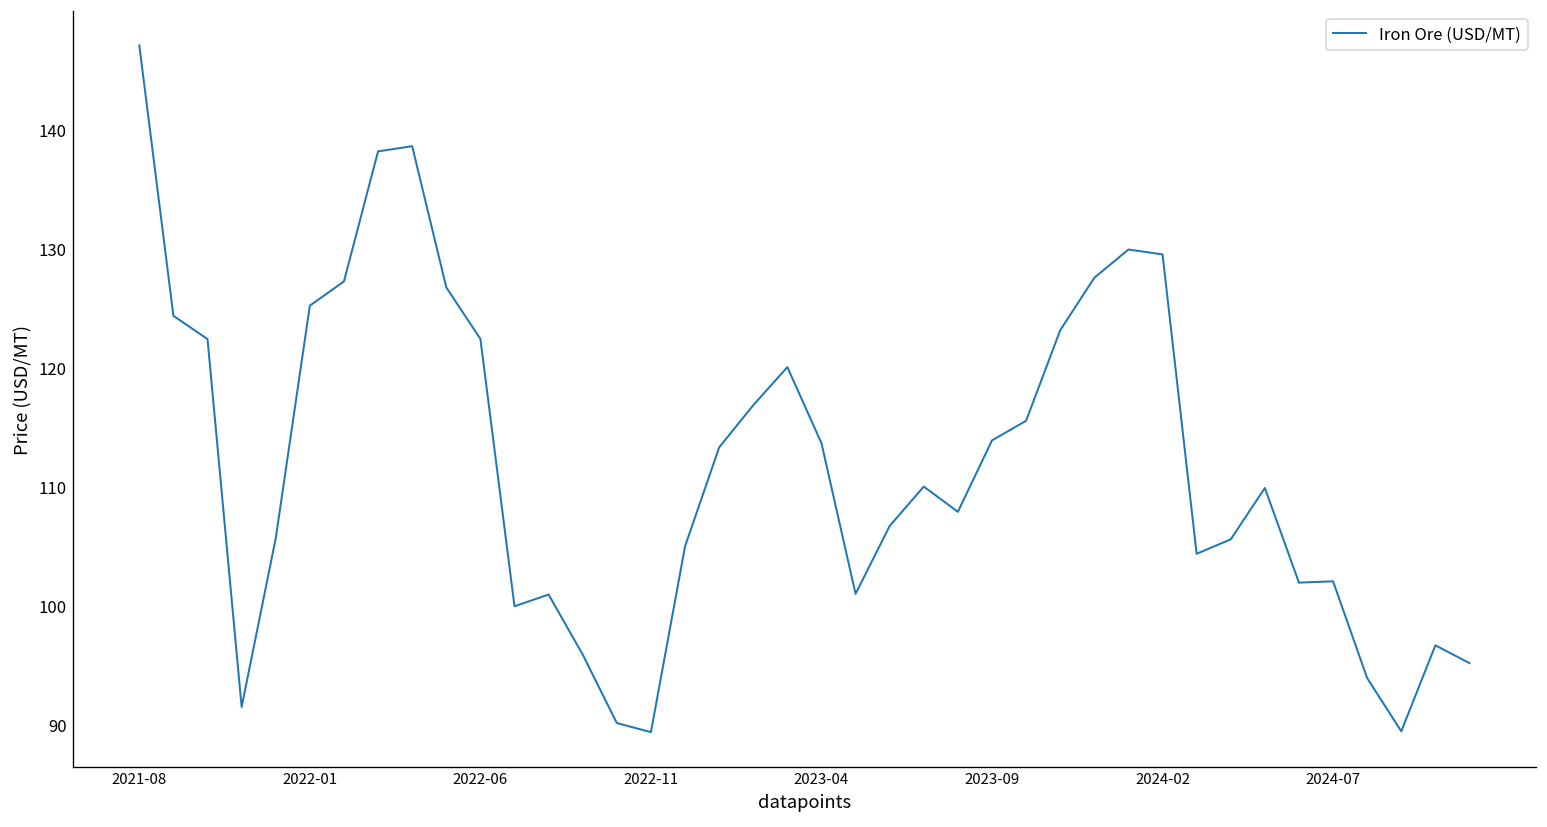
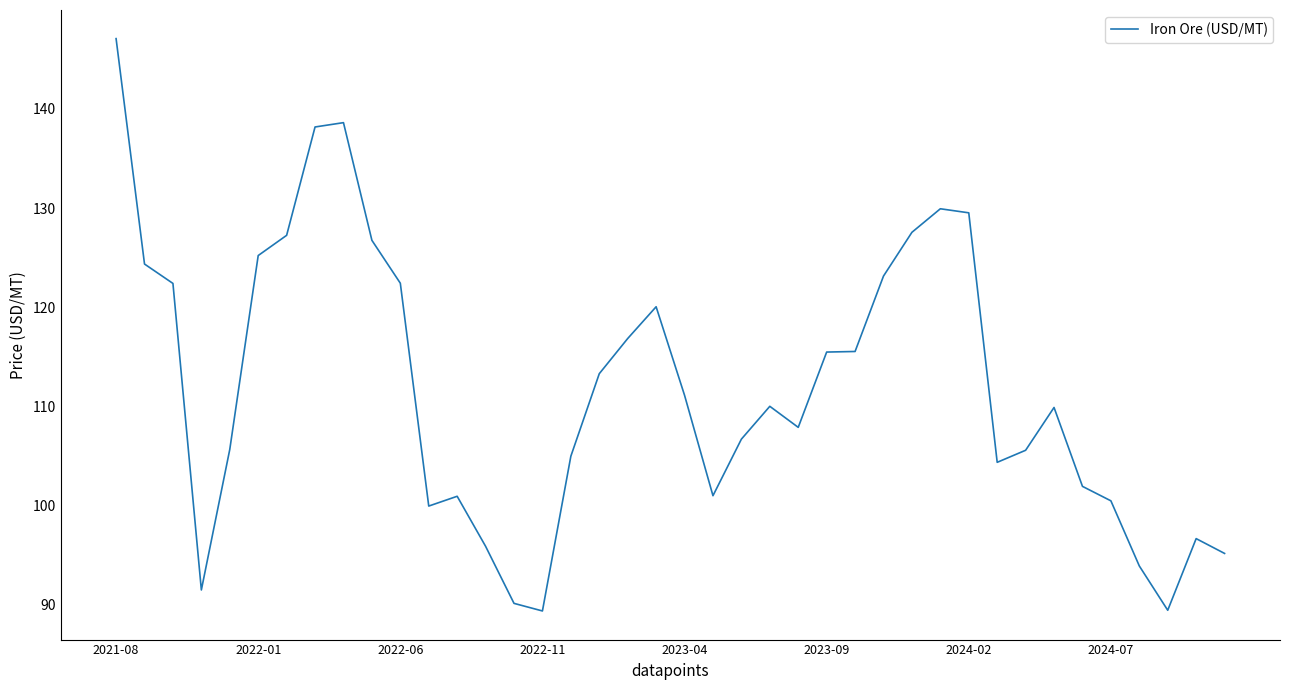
  {
    "2021-08": 147,
    "2022-01": 125,
    "2022-06": 122,
    "2022-11": 89,
-   "2023-04": 114,
-   "2023-09": 114,
+   "2023-04": 111,
+   "2023-09": 115,
    "2024-02": 130,
-   "2024-07": 102
+   "2024-07": 100
  }
